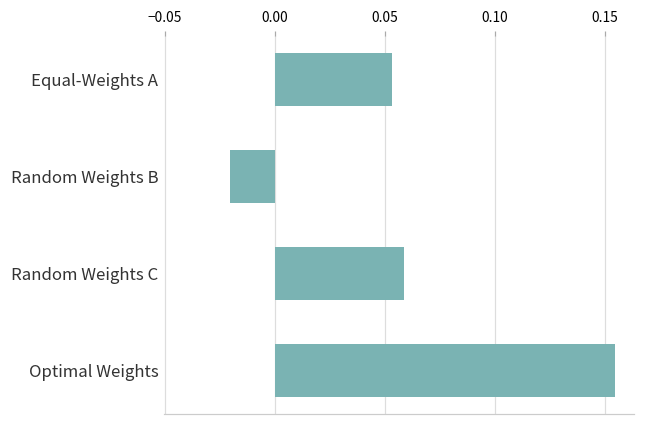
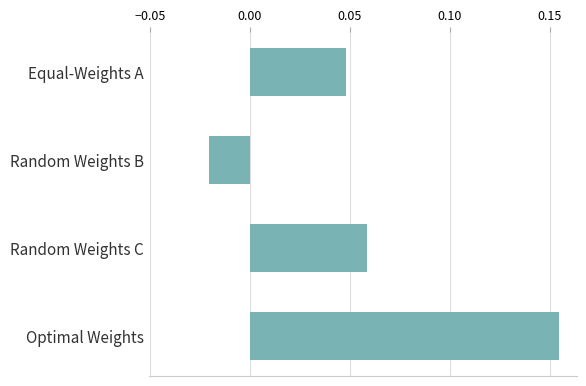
  {
-   "Equal-Weights A": 0.053,
+   "Equal-Weights A": 0.048,
    "Random Weights B": -0.020,
    "Random Weights C": 0.059,
    "Optimal Weights": 0.155
  }
